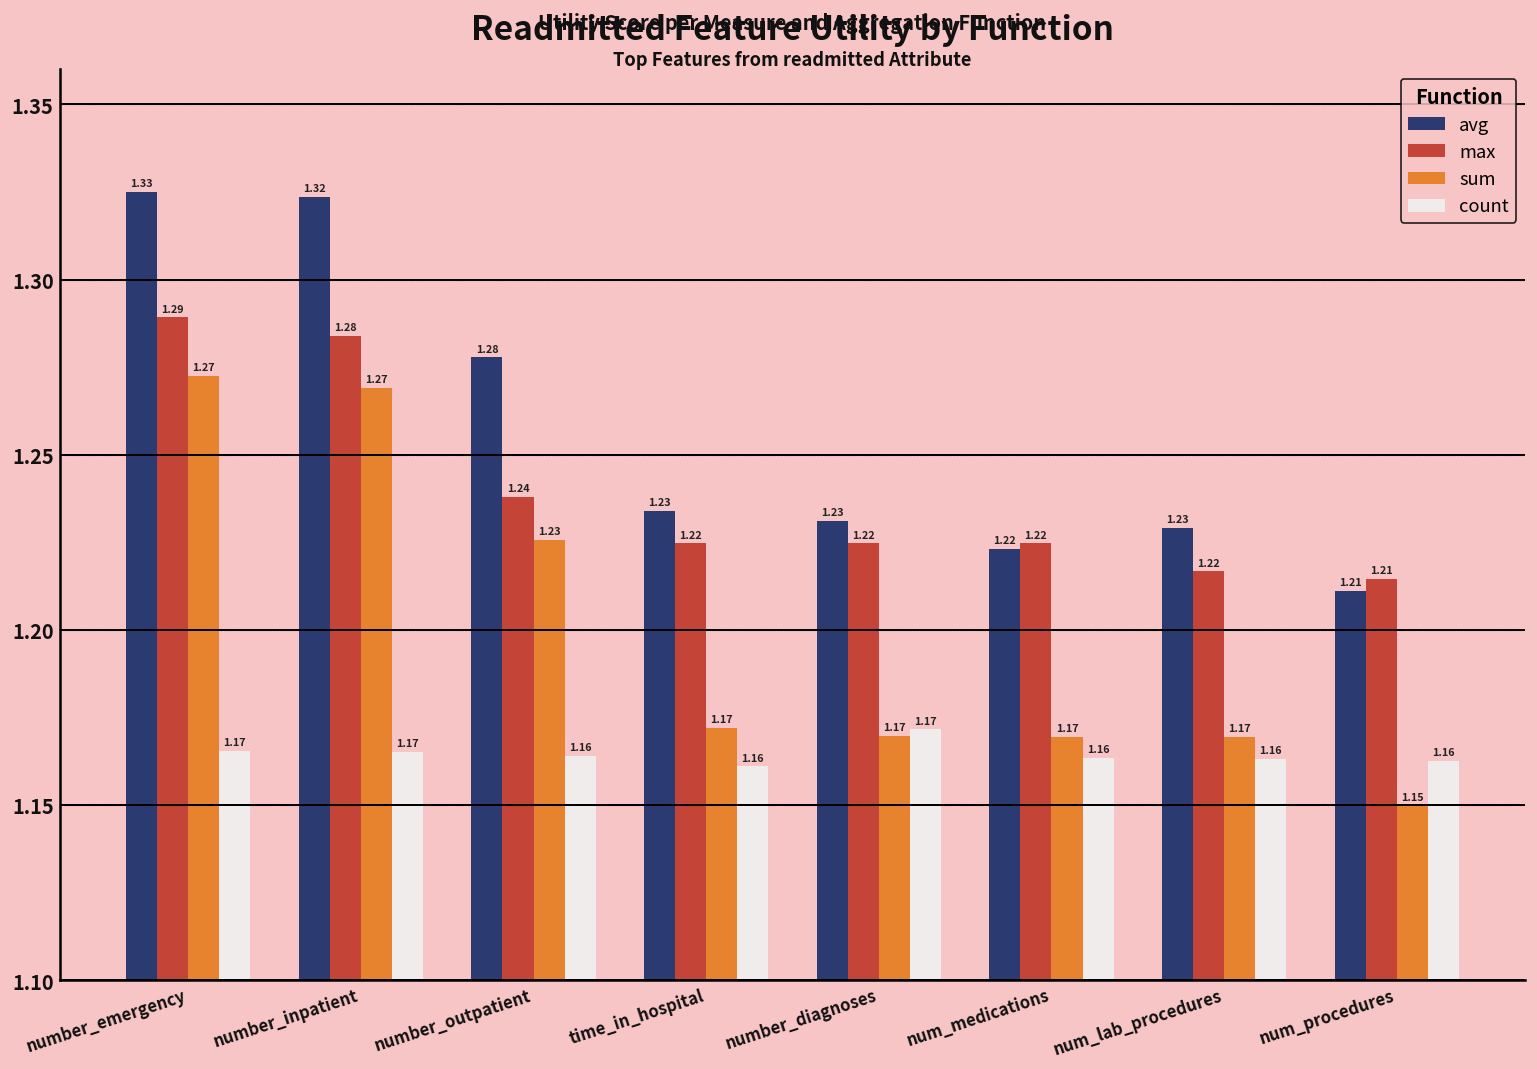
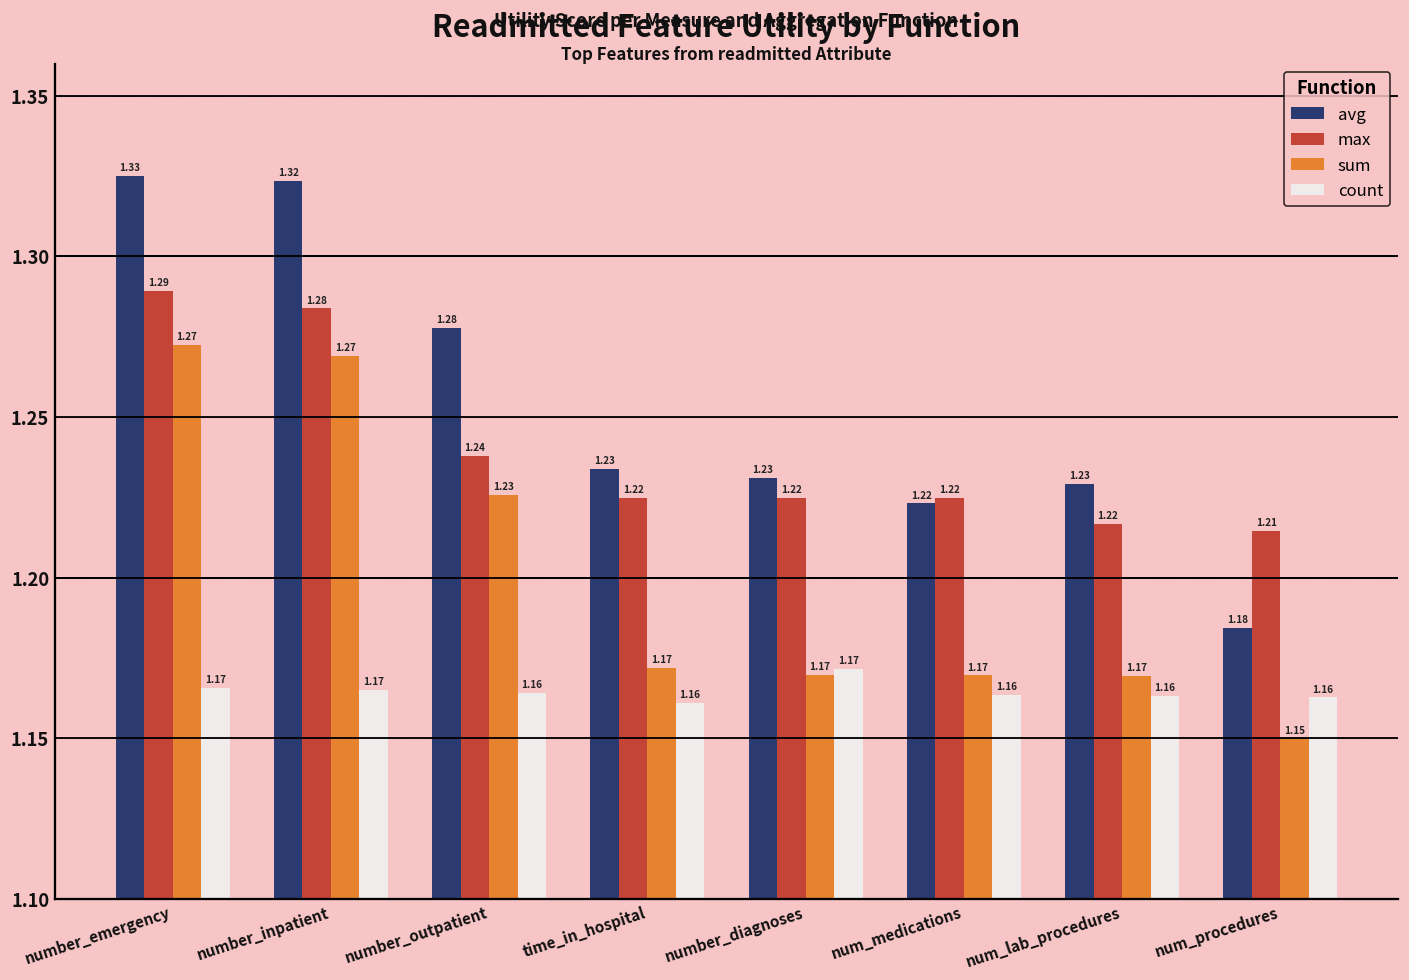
  {
    "avg": {
      "number_emergency": 1.33,
      "number_inpatient": 1.32,
      "number_outpatient": 1.28,
      "time_in_hospital": 1.23,
      "number_diagnoses": 1.23,
      "num_medications": 1.22,
      "num_lab_procedures": 1.23,
-     "num_procedures": 1.21
+     "num_procedures": 1.18
    },
    "max": {
      "number_emergency": 1.29,
      "number_inpatient": 1.28,
      "number_outpatient": 1.24,
      "time_in_hospital": 1.22,
      "number_diagnoses": 1.22,
      "num_medications": 1.22,
      "num_lab_procedures": 1.22,
      "num_procedures": 1.21
    },
    "sum": {
      "number_emergency": 1.27,
      "number_inpatient": 1.27,
      "number_outpatient": 1.23,
      "time_in_hospital": 1.17,
      "number_diagnoses": 1.17,
      "num_medications": 1.17,
      "num_lab_procedures": 1.17,
      "num_procedures": 1.15
    },
    "count": {
      "number_emergency": 1.17,
      "number_inpatient": 1.17,
      "number_outpatient": 1.16,
      "time_in_hospital": 1.16,
      "number_diagnoses": 1.17,
      "num_medications": 1.16,
      "num_lab_procedures": 1.16,
      "num_procedures": 1.16
    }
  }
